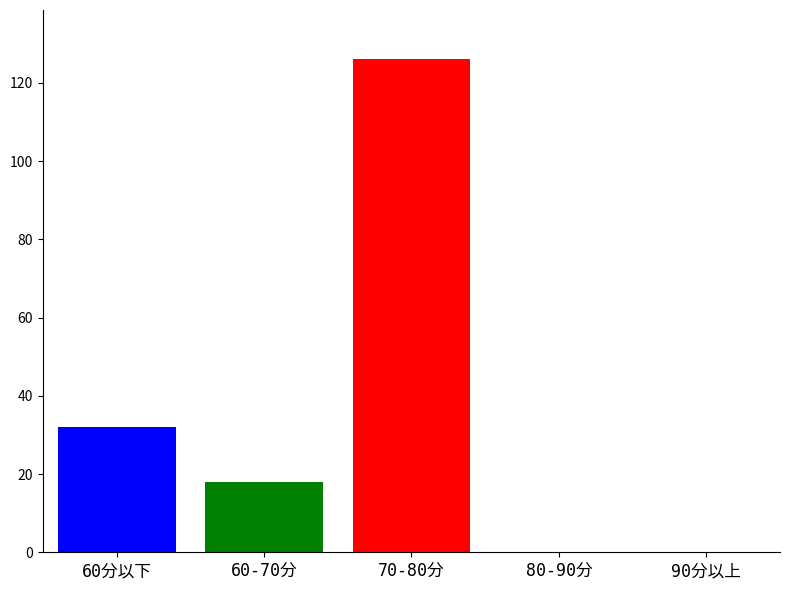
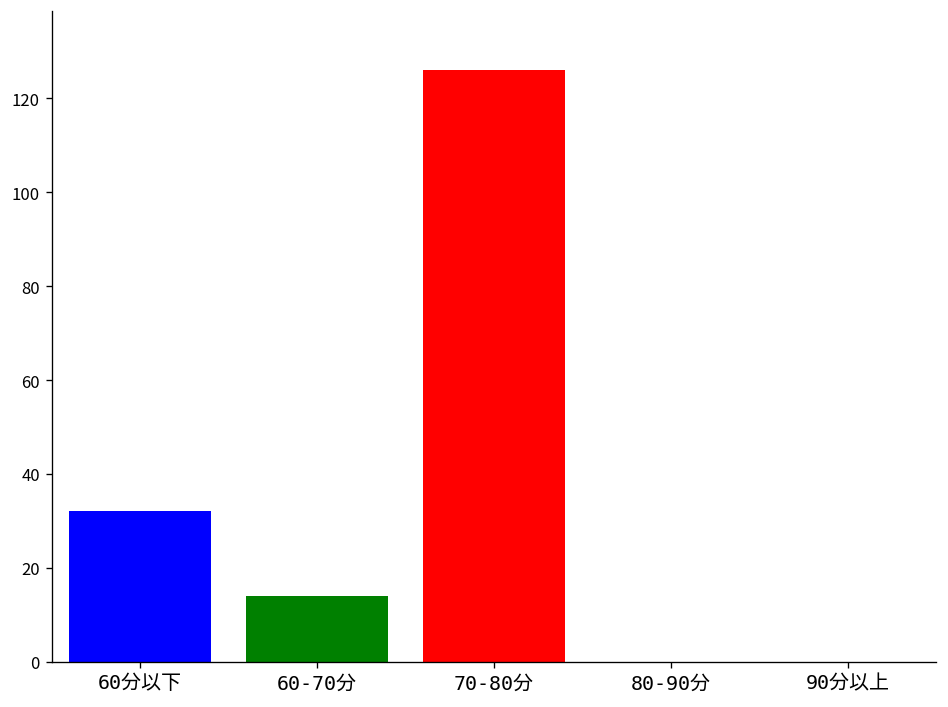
  {
    "60分以下": 32,
-   "60-70分": 18,
+   "60-70分": 14,
    "70-80分": 126,
    "80-90分": 0,
    "90分以上": 0
  }
